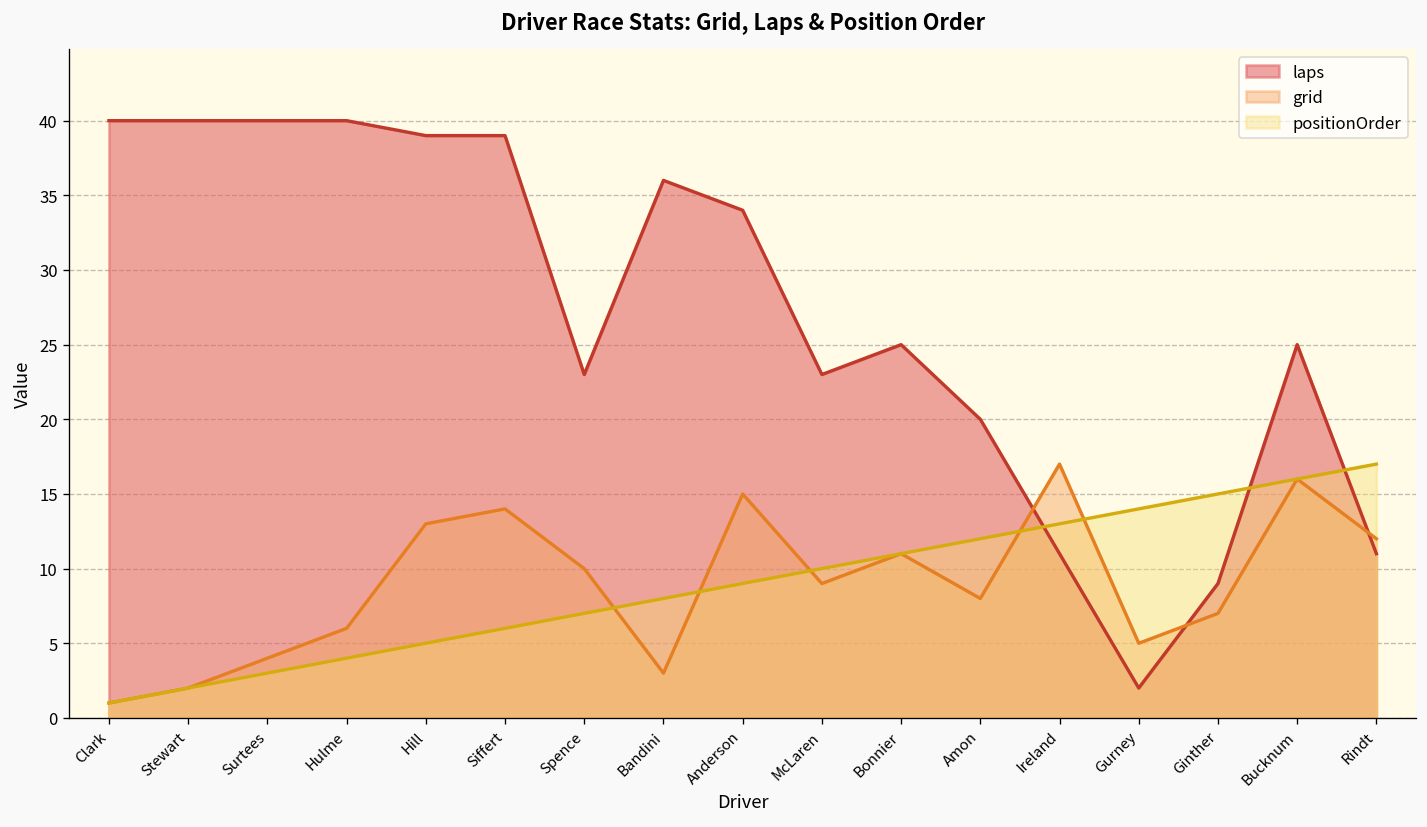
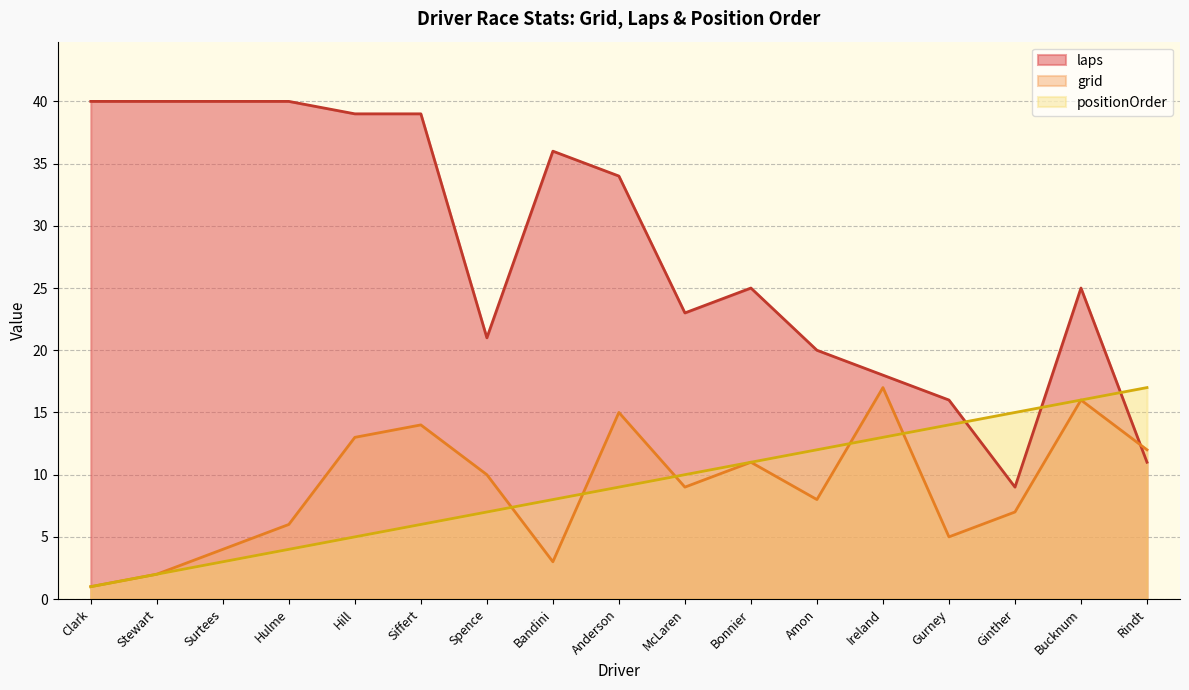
  {
    "laps": {
      "Clark": 40,
      "Stewart": 40,
      "Surtees": 40,
      "Hulme": 40,
      "Hill": 39,
      "Siffert": 39,
-     "Spence": 23,
+     "Spence": 21,
      "Bandini": 36,
      "Anderson": 34,
      "McLaren": 23,
      "Bonnier": 25,
      "Amon": 20,
-     "Ireland": 11,
-     "Gurney": 2,
+     "Ireland": 18,
+     "Gurney": 16,
      "Ginther": 9,
      "Bucknum": 25,
      "Rindt": 11
    }
  }
